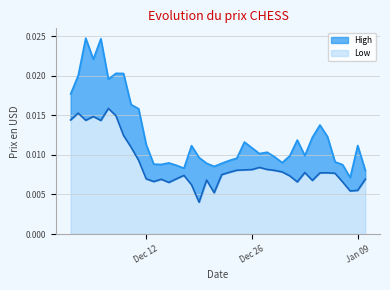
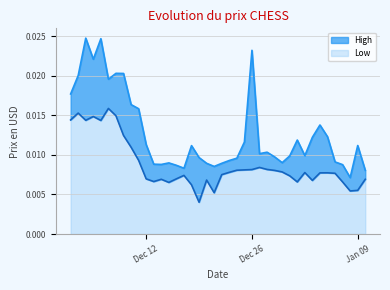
  {
    "High": {
      "Dec 12": 0.011,
-     "Dec 26": 0.011,
+     "Dec 26": 0.023,
      "Jan 09": 0.011
    },
    "Low": {
      "Dec 12": 0.007,
      "Dec 26": 0.008,
      "Jan 09": 0.006
    }
  }
